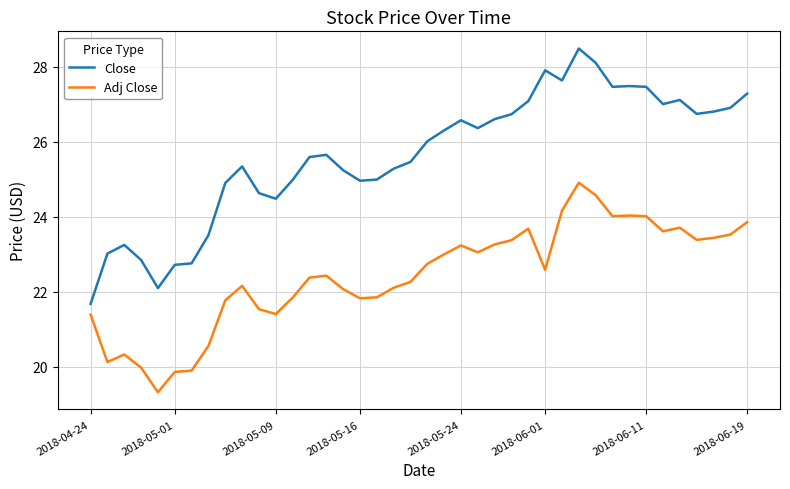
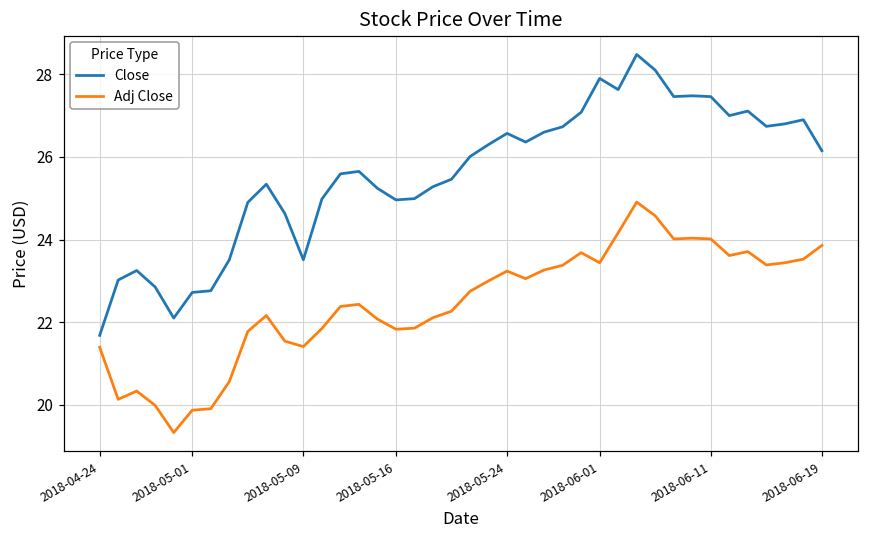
  {
    "Close": {
      "2018-04-24": 21.7,
      "2018-05-01": 22.7,
-     "2018-05-09": 24.5,
+     "2018-05-09": 23.5,
      "2018-05-16": 25.0,
      "2018-05-24": 26.6,
      "2018-06-01": 27.9,
      "2018-06-11": 27.5,
-     "2018-06-19": 27.3
+     "2018-06-19": 26.2
    },
    "Adj Close": {
      "2018-04-24": 21.4,
      "2018-05-01": 19.9,
      "2018-05-09": 21.4,
      "2018-05-16": 21.8,
      "2018-05-24": 23.2,
-     "2018-06-01": 22.6,
+     "2018-06-01": 23.4,
      "2018-06-11": 24.0,
      "2018-06-19": 23.9
    }
  }
